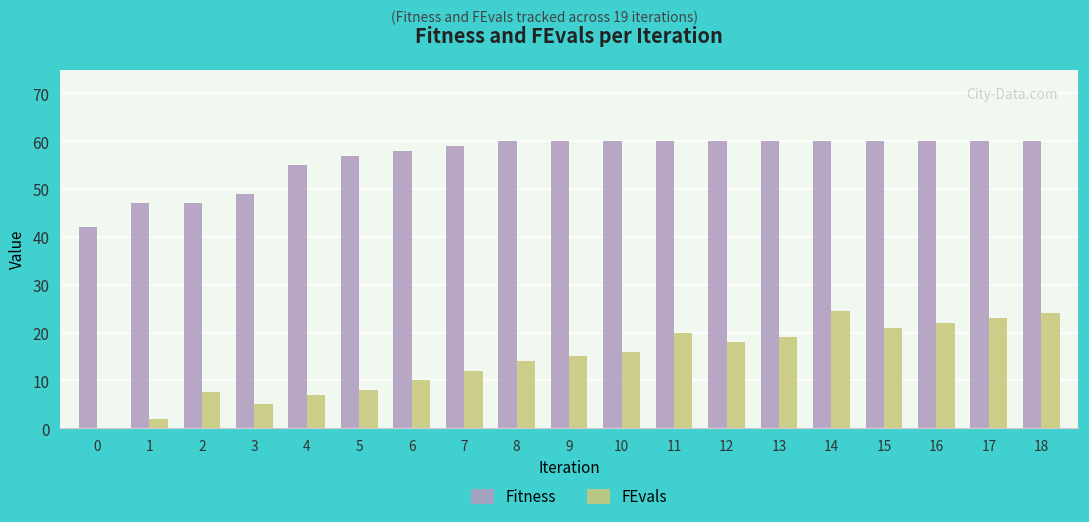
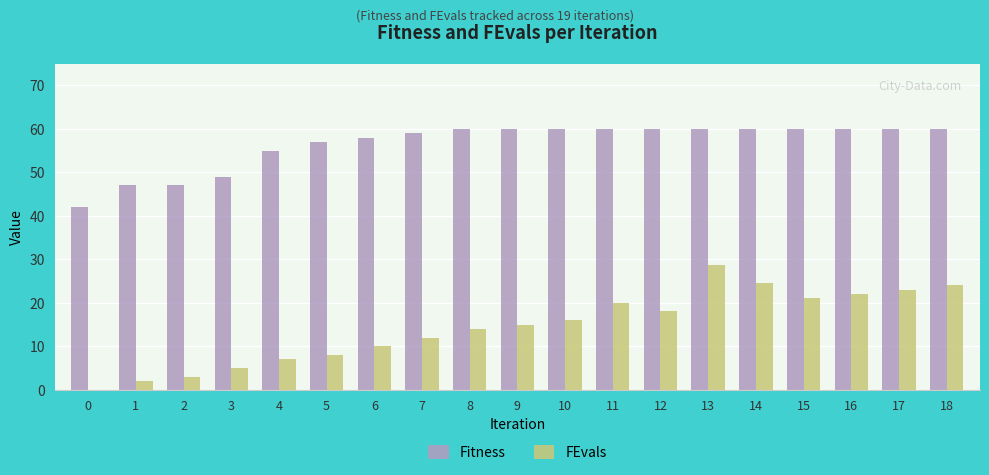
  {
    "Fitness": {
      "0": 42,
      "1": 47,
      "2": 47,
      "3": 49,
      "4": 55,
      "5": 57,
      "6": 58,
      "7": 59,
      "8": 60,
      "9": 60,
      "10": 60,
      "11": 60,
      "12": 60,
      "13": 60,
      "14": 60,
      "15": 60,
      "16": 60,
      "17": 60,
      "18": 60
    },
    "FEvals": {
      "0": 0,
      "1": 2,
-     "2": 8,
+     "2": 3,
      "3": 5,
      "4": 7,
      "5": 8,
      "6": 10,
      "7": 12,
      "8": 14,
      "9": 15,
      "10": 16,
      "11": 20,
      "12": 18,
-     "13": 19,
+     "13": 29,
      "14": 25,
      "15": 21,
      "16": 22,
      "17": 23,
      "18": 24
    }
  }
